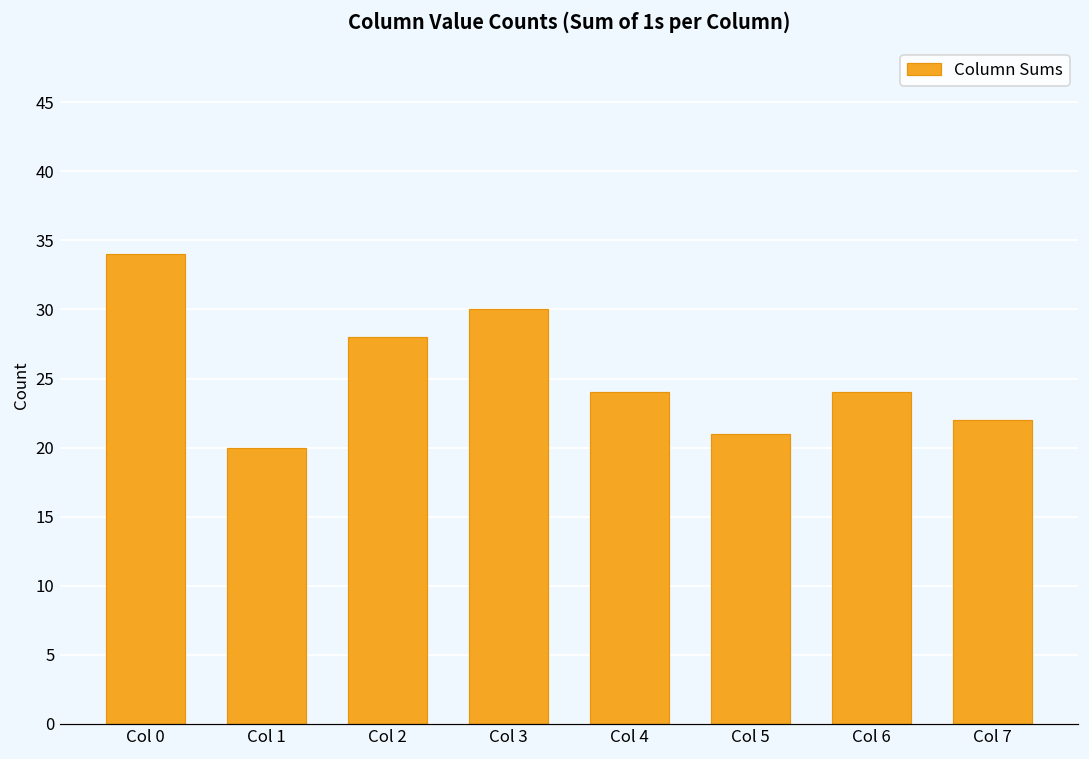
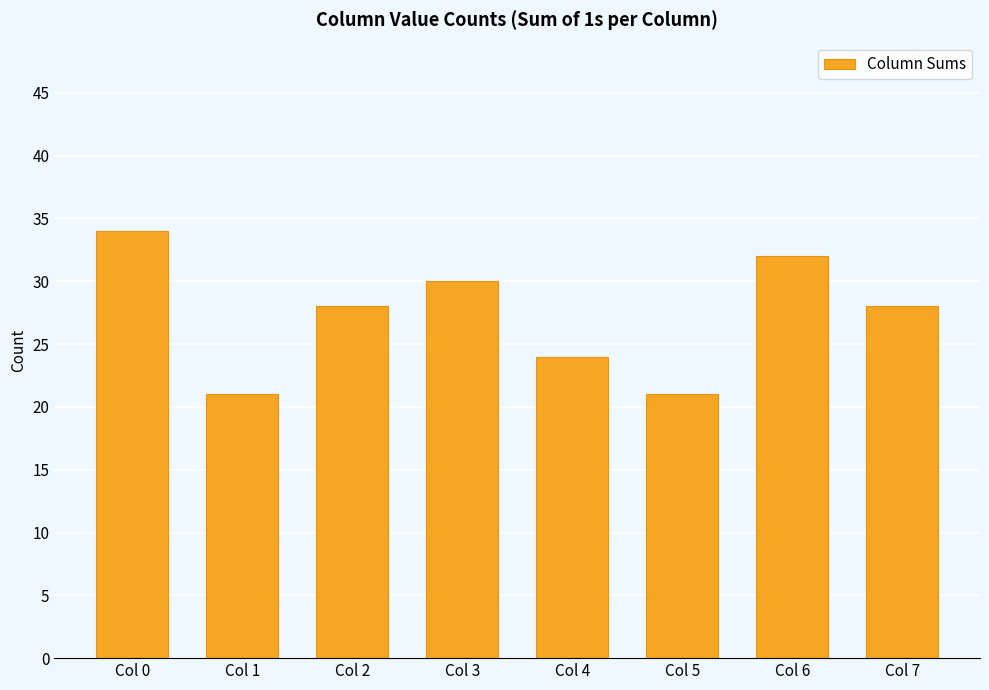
  {
    "Col 0": 34,
-   "Col 1": 20,
+   "Col 1": 21,
    "Col 2": 28,
    "Col 3": 30,
    "Col 4": 24,
    "Col 5": 21,
-   "Col 6": 24,
-   "Col 7": 22
+   "Col 6": 32,
+   "Col 7": 28
  }
